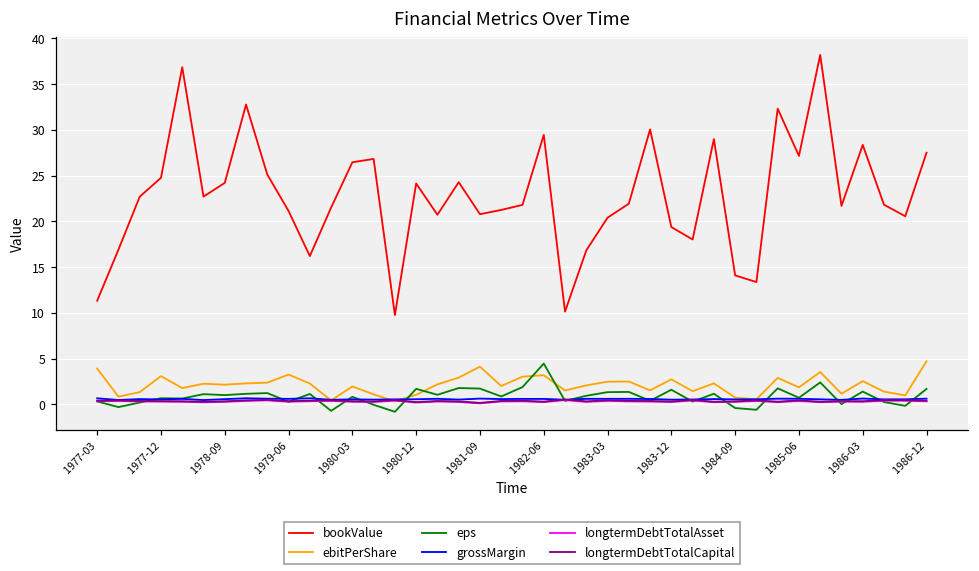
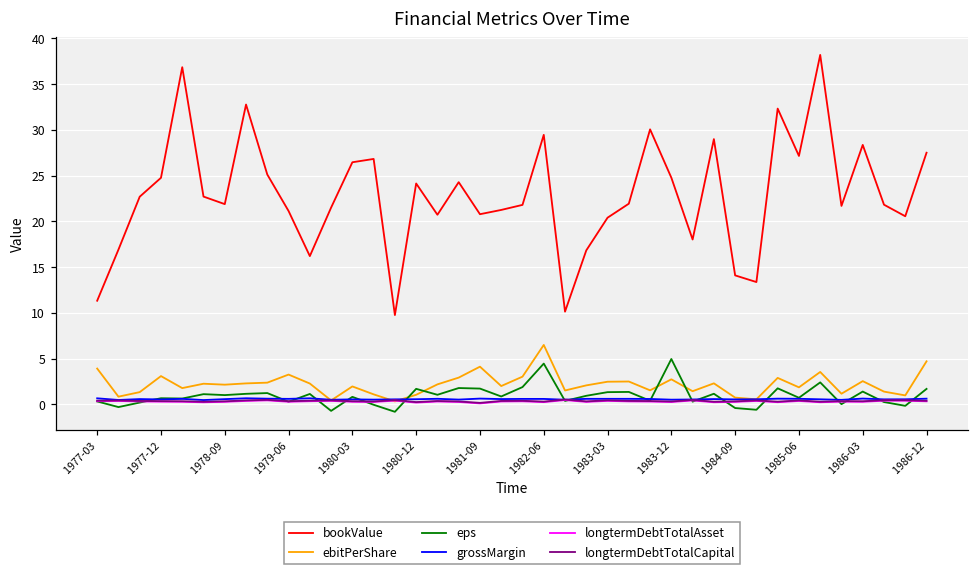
  {
    "bookValue": {
      "1977-03": 11,
      "1977-12": 25,
-     "1978-09": 24,
+     "1978-09": 22,
      "1979-06": 21,
      "1980-03": 26,
      "1980-12": 24,
      "1981-09": 21,
      "1982-06": 29,
      "1983-03": 20,
-     "1983-12": 19,
+     "1983-12": 25,
      "1984-09": 14,
      "1985-06": 27,
      "1986-03": 28,
      "1986-12": 28
    },
    "ebitPerShare": {
      "1977-03": 4,
      "1977-12": 3,
      "1978-09": 2,
      "1979-06": 3,
      "1980-03": 2,
      "1980-12": 1,
      "1981-09": 4,
-     "1982-06": 3,
+     "1982-06": 6,
      "1983-03": 2,
      "1983-12": 3,
      "1985-06": 2,
      "1986-03": 3,
      "1986-12": 5
    },
    "eps": {
      "1978-09": 1,
      "1980-12": 2,
      "1981-09": 2,
      "1982-06": 4,
      "1983-03": 1,
-     "1983-12": 2,
+     "1983-12": 5,
      "1984-09": 0,
      "1986-03": 1,
      "1986-12": 2
    },
    "grossMargin": {
      "1980-12": 1,
      "1981-09": 1
    }
  }
